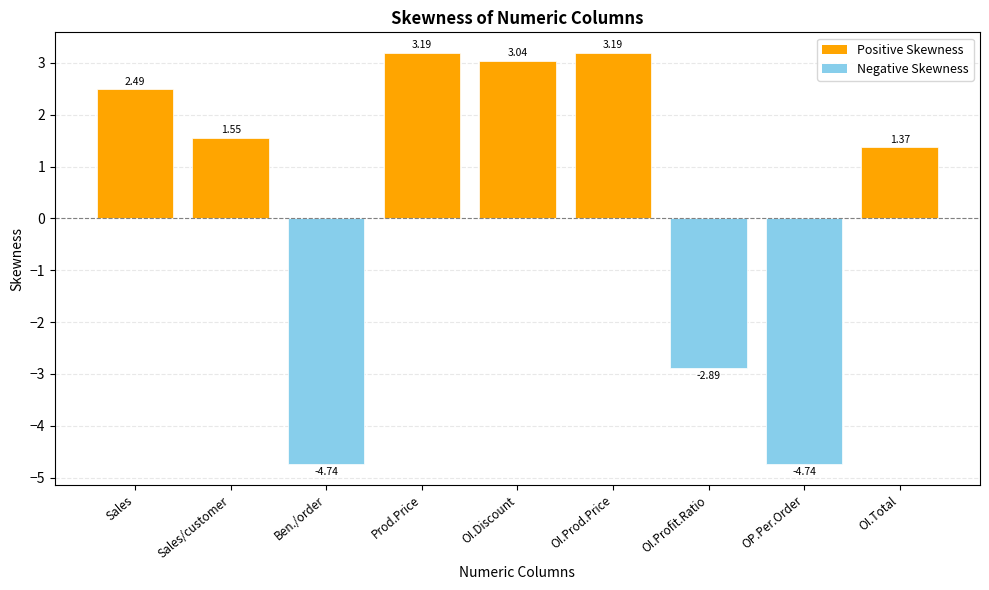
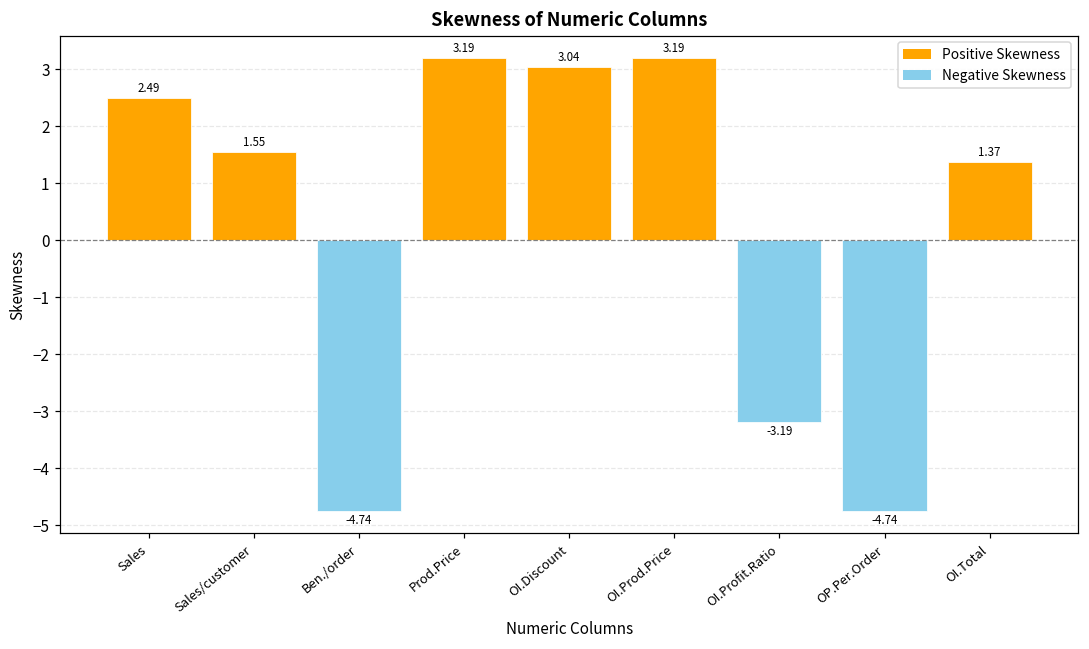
  {
    "Sales": 2.49,
    "Sales/customer": 1.55,
    "Ben./order": -4.74,
    "Prod.Price": 3.19,
    "OI.Discount": 3.04,
    "OI.Prod.Price": 3.19,
-   "OI.Profit.Ratio": -2.89,
+   "OI.Profit.Ratio": -3.19,
    "OP.Per.Order": -4.74,
    "OI.Total": 1.37
  }
